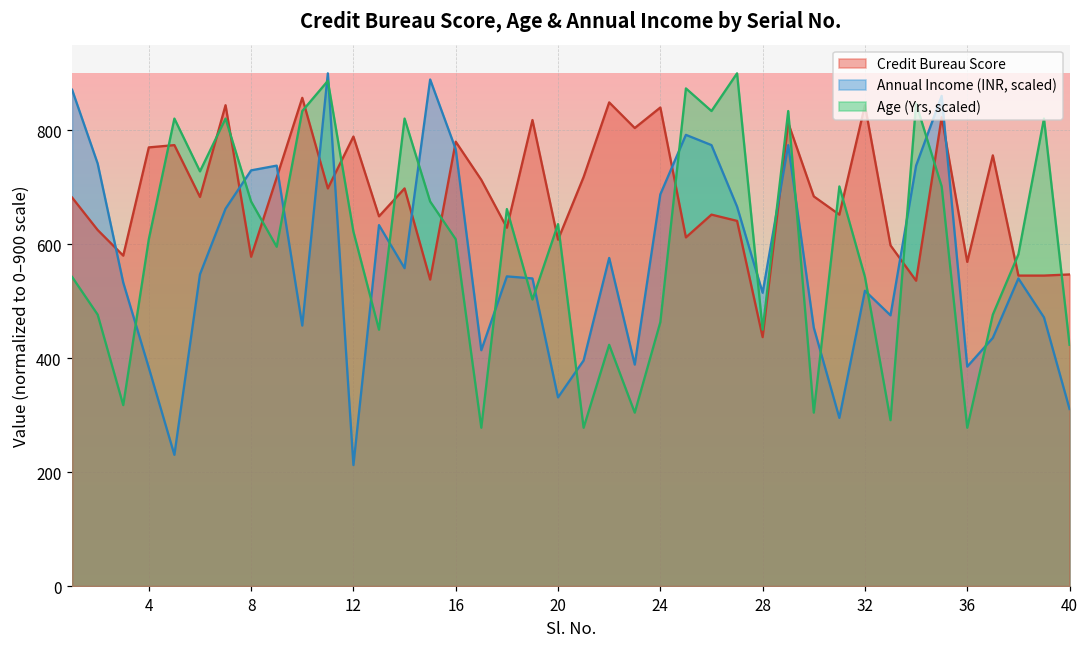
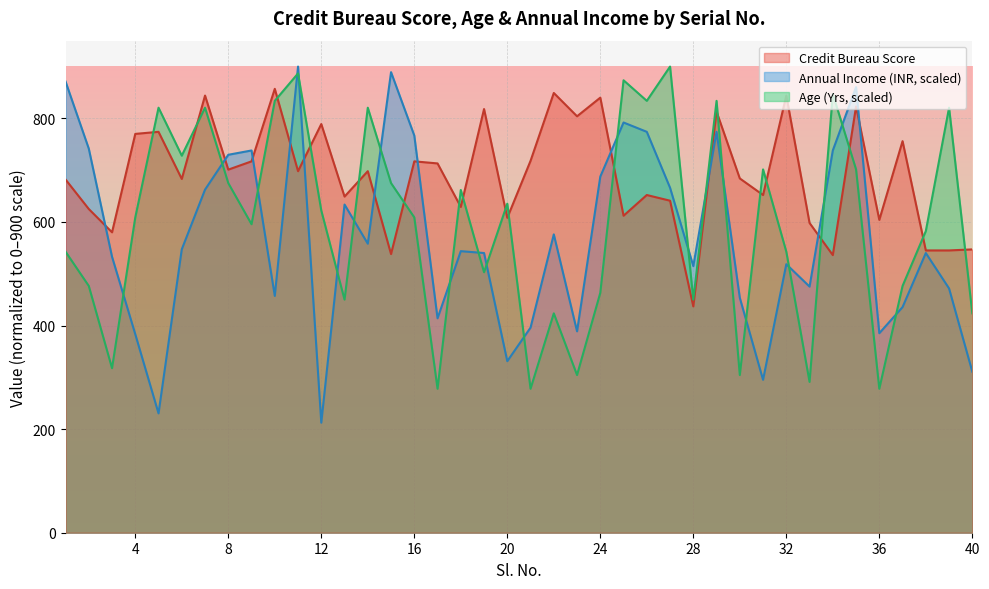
  {
    "Credit Bureau Score": {
      "4": 770,
-     "8": 580,
+     "8": 700,
      "12": 790,
-     "16": 780,
+     "16": 720,
      "20": 610,
      "24": 840,
      "28": 440,
-     "36": 570,
+     "36": 600,
      "40": 550
    },
    "Annual Income (INR, scaled)": {
      "4": 380,
      "8": 730,
      "12": 210,
      "16": 770,
      "20": 330,
      "24": 690,
      "28": 510,
      "32": 520,
      "36": 390,
      "40": 310
    },
    "Age (Yrs, scaled)": {
      "4": 610,
      "8": 680,
      "12": 620,
      "16": 610,
      "20": 640,
      "24": 460,
      "28": 450,
      "32": 540,
      "36": 280,
      "40": 420
    }
  }
